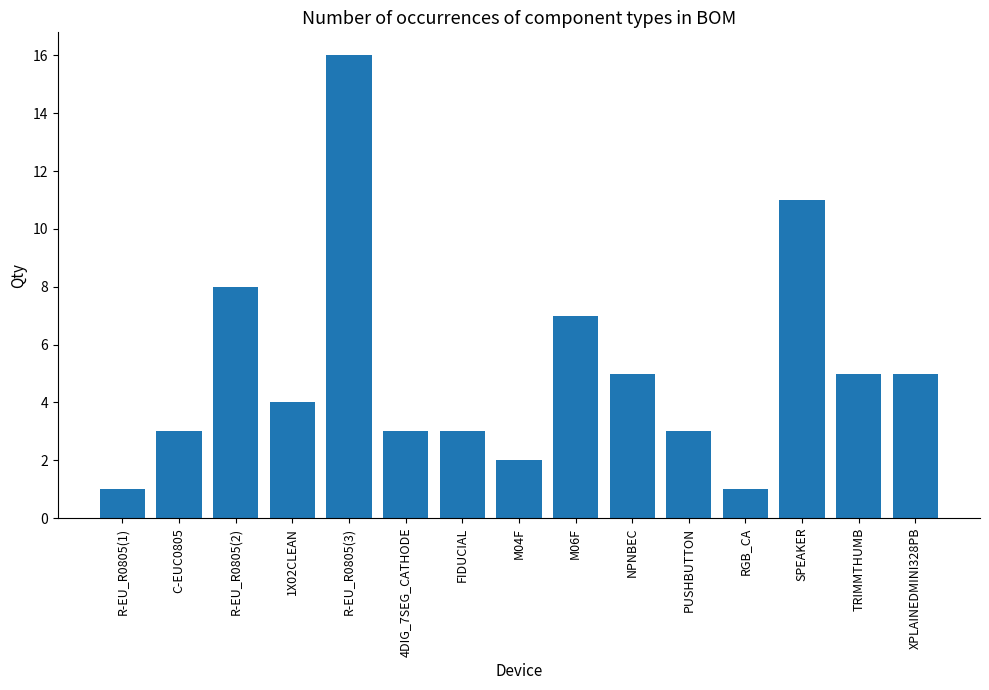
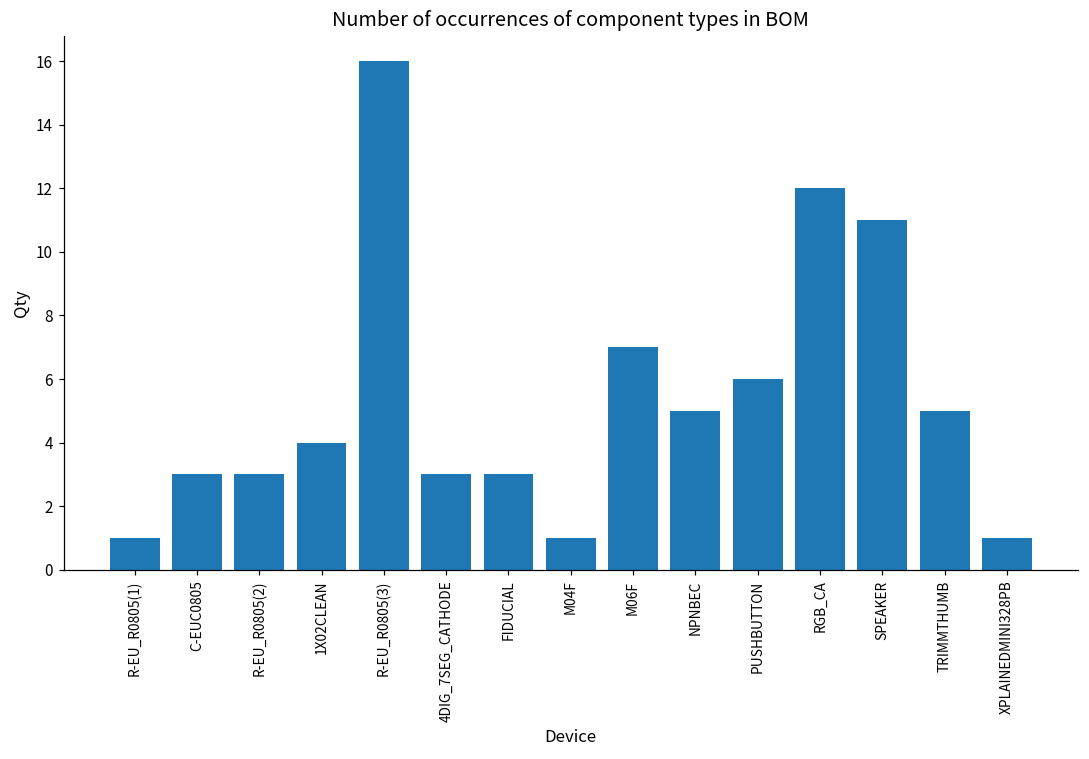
  {
    "R-EU_R0805(1)": 1,
    "C-EUC0805": 3,
-   "R-EU_R0805(2)": 8,
+   "R-EU_R0805(2)": 3,
    "1X02CLEAN": 4,
    "R-EU_R0805(3)": 16,
    "4DIG_7SEG_CATHODE": 3,
    "FIDUCIAL": 3,
-   "M04F": 2,
+   "M04F": 1,
    "M06F": 7,
    "NPNBEC": 5,
-   "PUSHBUTTON": 3,
-   "RGB_CA": 1,
+   "PUSHBUTTON": 6,
+   "RGB_CA": 12,
    "SPEAKER": 11,
    "TRIMMTHUMB": 5,
-   "XPLAINEDMINI328PB": 5
+   "XPLAINEDMINI328PB": 1
  }
